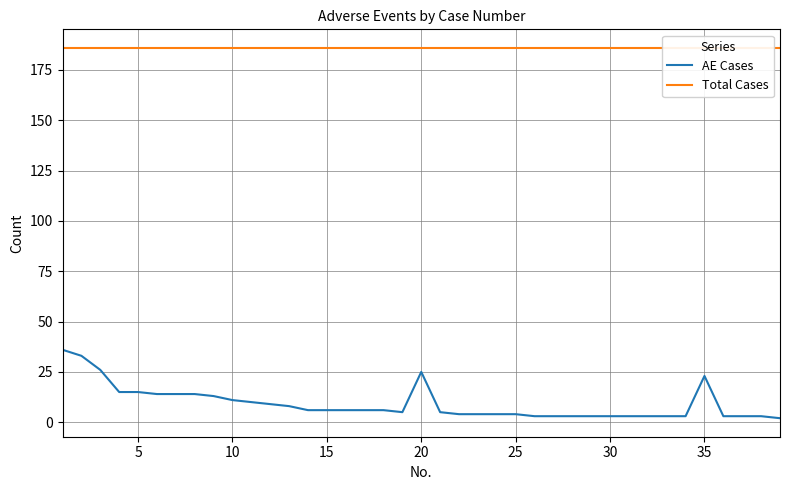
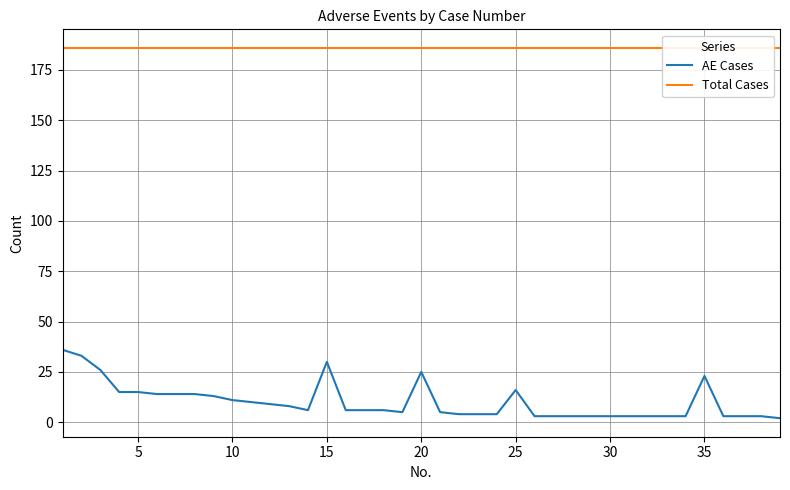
  {
    "AE Cases": {
      "5": 15,
      "10": 11,
-     "15": 6,
+     "15": 30,
      "20": 25,
-     "25": 4,
+     "25": 16,
      "30": 3,
      "35": 23
    },
    "Total Cases": {
      "5": 186,
      "10": 186,
      "15": 186,
      "20": 186,
      "25": 186,
      "30": 186
    }
  }
